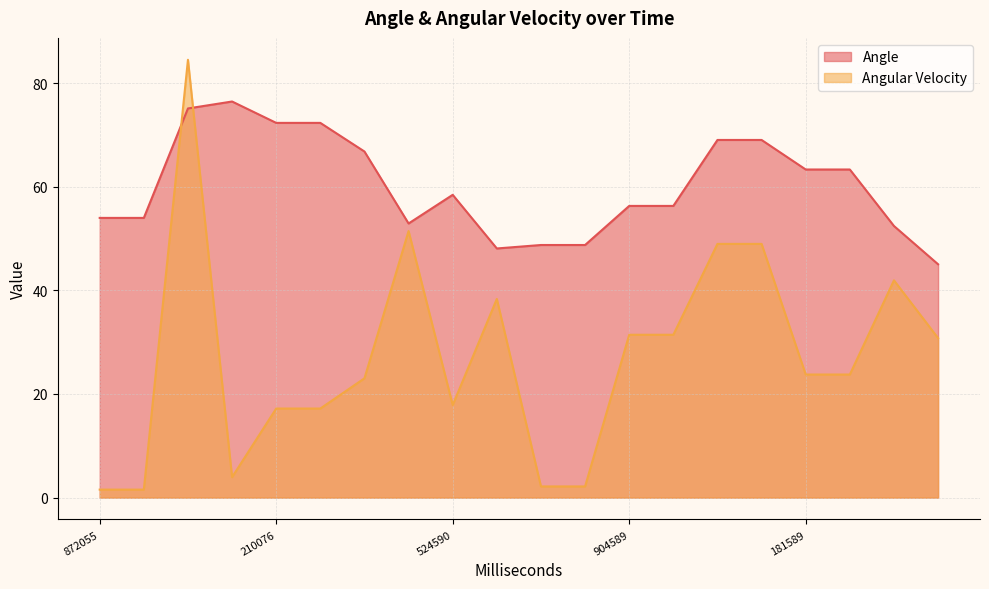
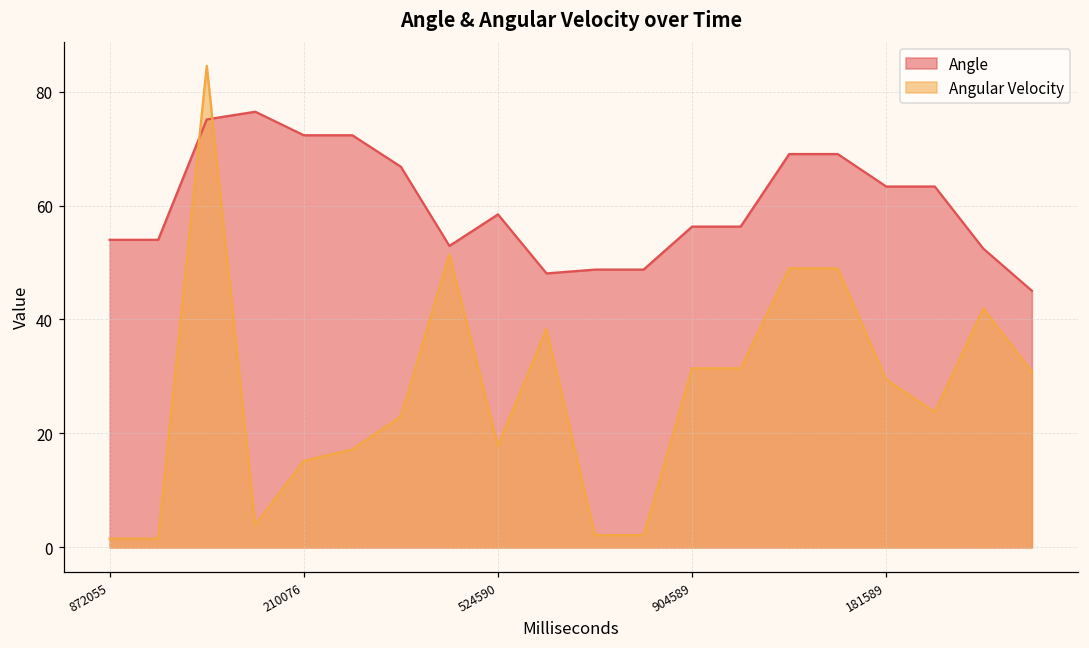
  {
    "Angle": {
      "872055": 54,
      "210076": 72,
      "524590": 58,
      "904589": 56,
      "181589": 63
    },
    "Angular Velocity": {
      "872055": 2,
-     "210076": 17,
+     "210076": 15,
      "524590": 18,
      "904589": 31,
-     "181589": 24
+     "181589": 29
    }
  }
